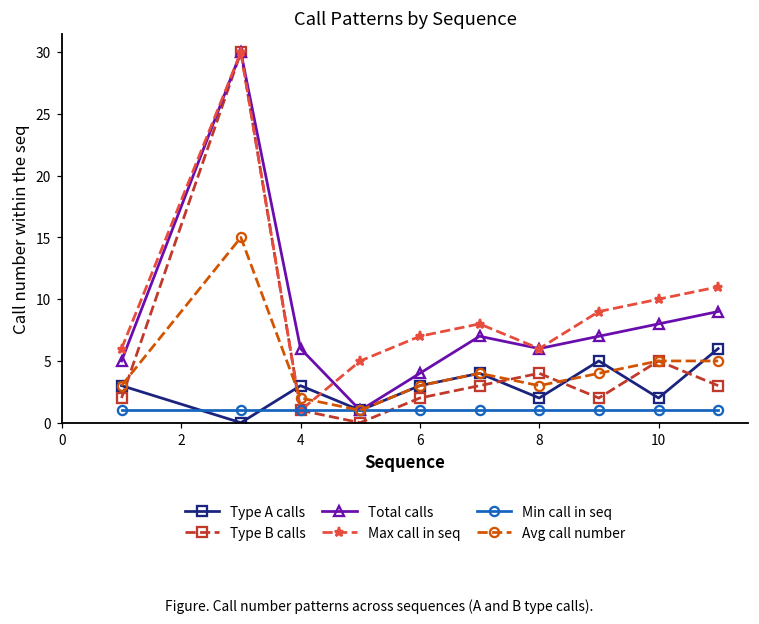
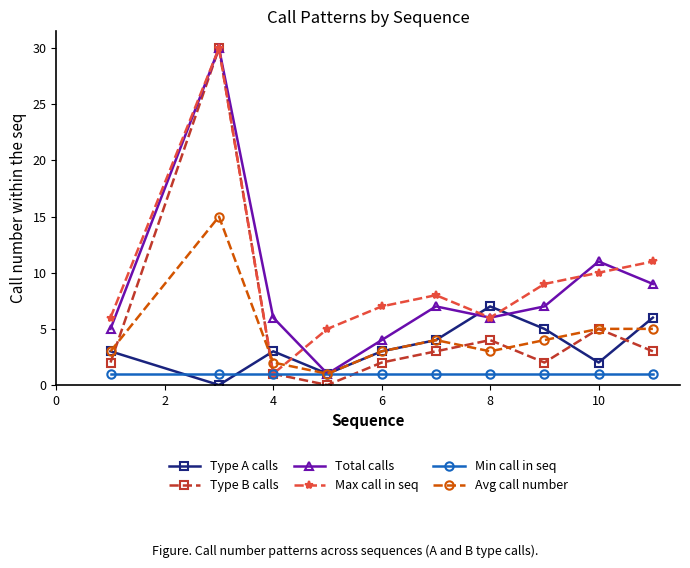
  {
    "Type A calls": {
      "4": 3,
-     "8": 2,
+     "8": 7,
      "10": 2
    },
    "Total calls": {
      "4": 6,
      "6": 4,
-     "10": 8
+     "10": 11
    },
    "Min call in seq": {
      "6": 1,
      "8": 1,
      "10": 1
    }
  }
